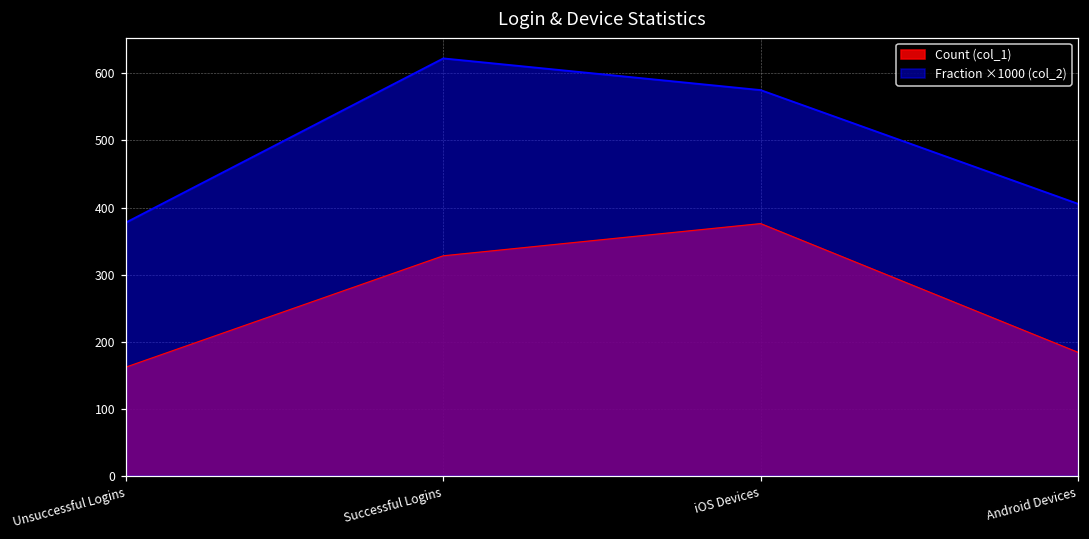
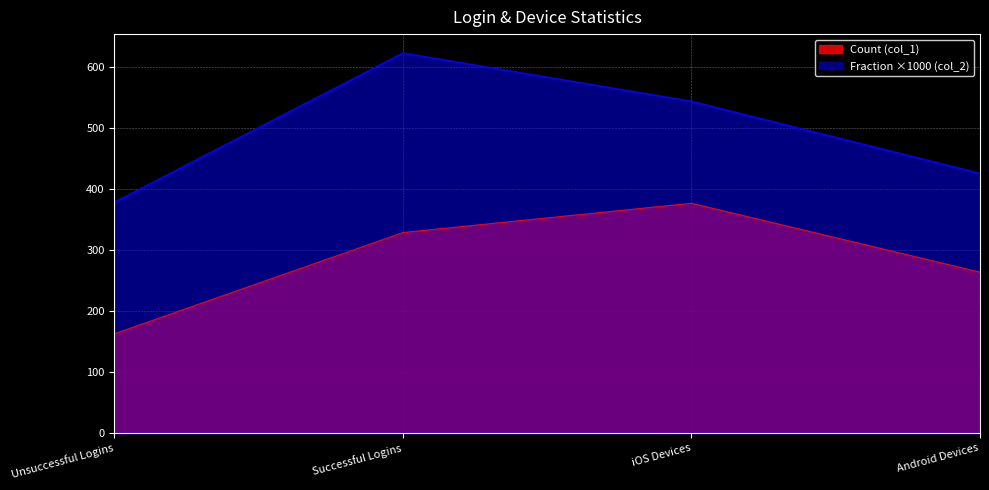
  {
    "Count (col_1)": {
      "Unsuccessful Logins": 160,
      "Successful Logins": 330,
      "iOS Devices": 380,
-     "Android Devices": 180
+     "Android Devices": 260
    },
    "Fraction ×1000 (col_2)": {
      "Unsuccessful Logins": 380,
      "Successful Logins": 620,
-     "iOS Devices": 580,
-     "Android Devices": 410
+     "iOS Devices": 540,
+     "Android Devices": 420
    }
  }
